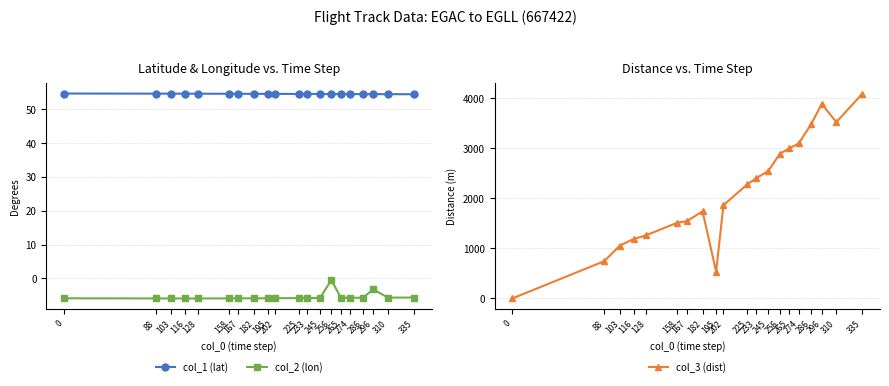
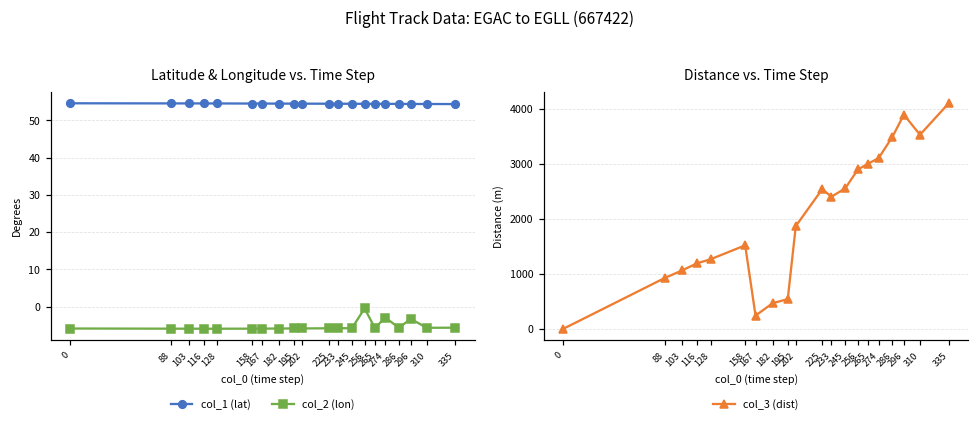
  {
    "Latitude & Longitude vs. Time Step": {
      "col_1 (lat)": {
        "0": 55,
        "88": 55,
        "103": 55,
        "116": 55,
        "128": 55,
        "158": 55,
        "167": 55,
        "182": 55,
        "195": 55,
        "202": 55,
        "225": 55,
        "233": 55,
        "245": 54,
        "256": 54,
        "265": 54,
        "274": 54,
        "286": 54,
        "296": 54,
        "310": 54,
        "335": 54
      },
      "col_2 (lon)": {
        "0": -6,
        "88": -6,
        "103": -6,
        "116": -6,
        "128": -6,
        "158": -6,
        "167": -6,
        "182": -6,
        "195": -6,
        "202": -6,
        "225": -6,
        "233": -6,
        "245": -6,
        "256": 0,
        "265": -6,
-       "274": -6,
+       "274": -3,
        "286": -6,
        "296": -3,
        "310": -6,
        "335": -6
      }
    },
    "Distance vs. Time Step": {
      "0": 0,
-     "88": 700,
+     "88": 900,
      "103": 1100,
      "116": 1200,
      "128": 1300,
      "158": 1500,
-     "167": 1500,
-     "182": 1700,
+     "167": 200,
+     "182": 500,
      "195": 500,
      "202": 1900,
-     "225": 2300,
+     "225": 2500,
      "233": 2400,
      "245": 2600,
      "256": 2900,
      "265": 3000,
      "274": 3100,
      "286": 3500,
      "296": 3900,
      "310": 3500,
      "335": 4100
    }
  }
